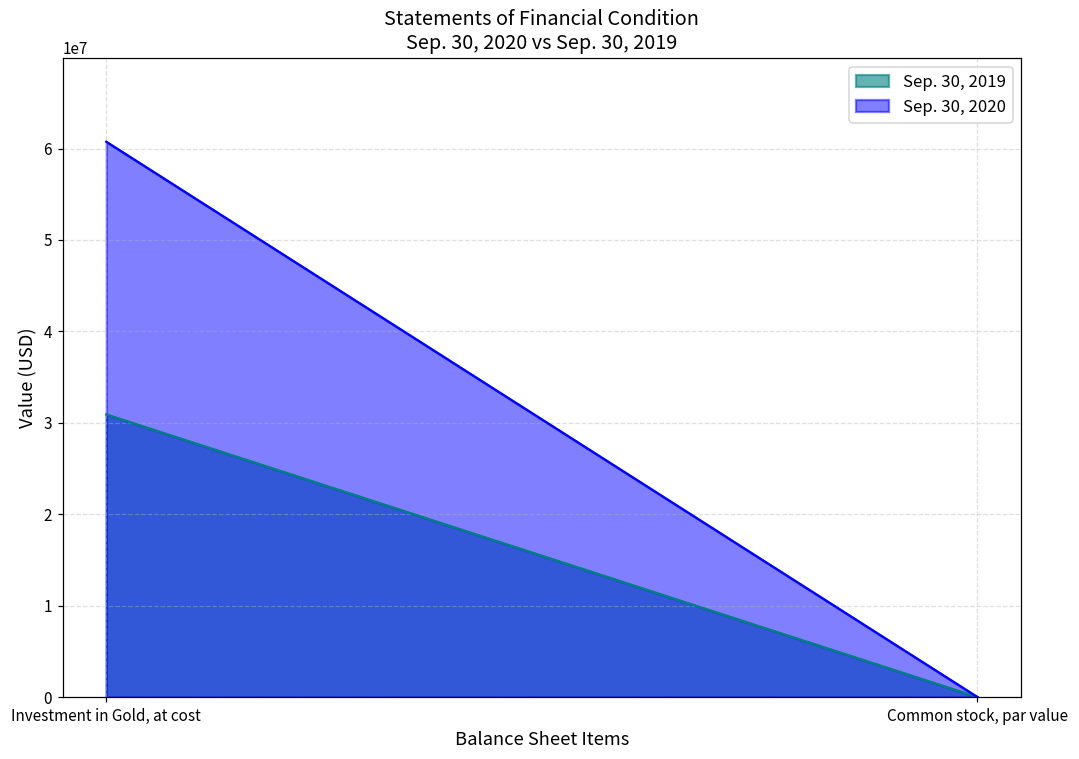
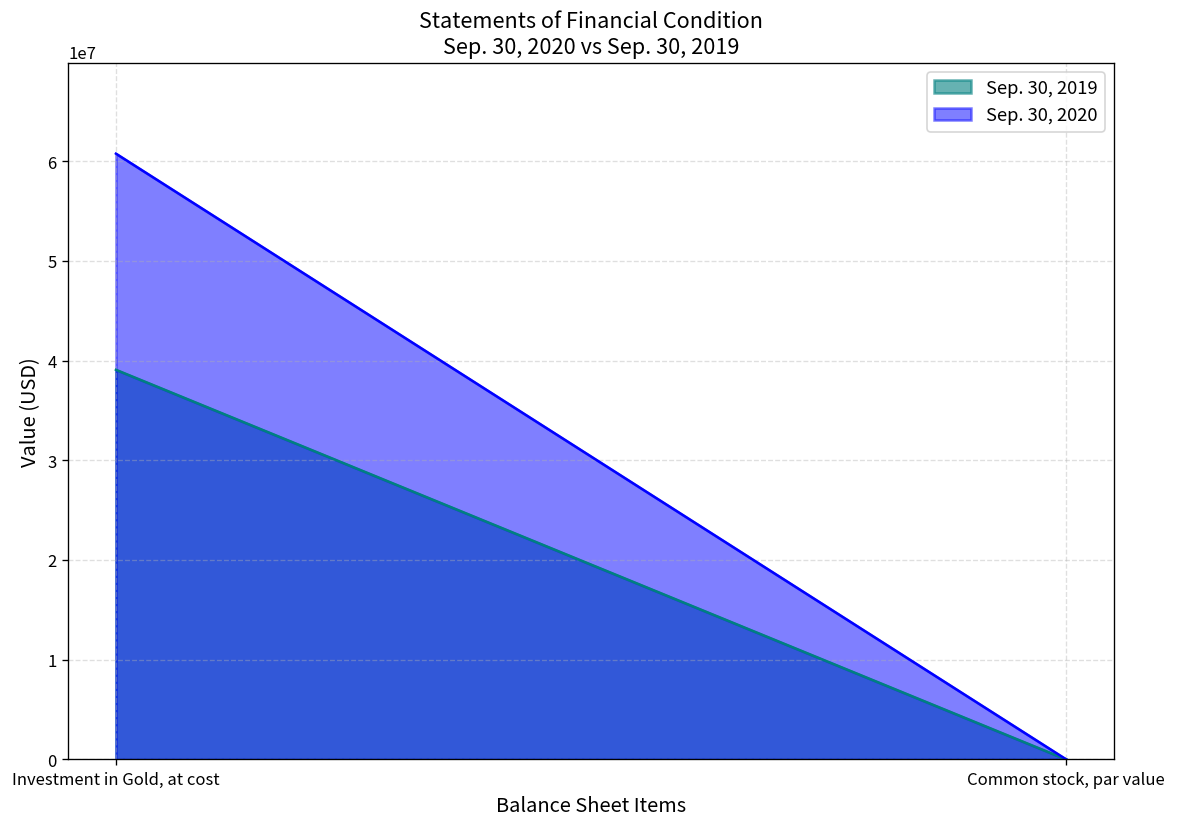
  {
    "Sep. 30, 2019": {
-     "Investment in Gold, at cost": 31000000
+     "Investment in Gold, at cost": 39000000
    },
    "Sep. 30, 2020": {
      "Investment in Gold, at cost": 61000000
    }
  }
